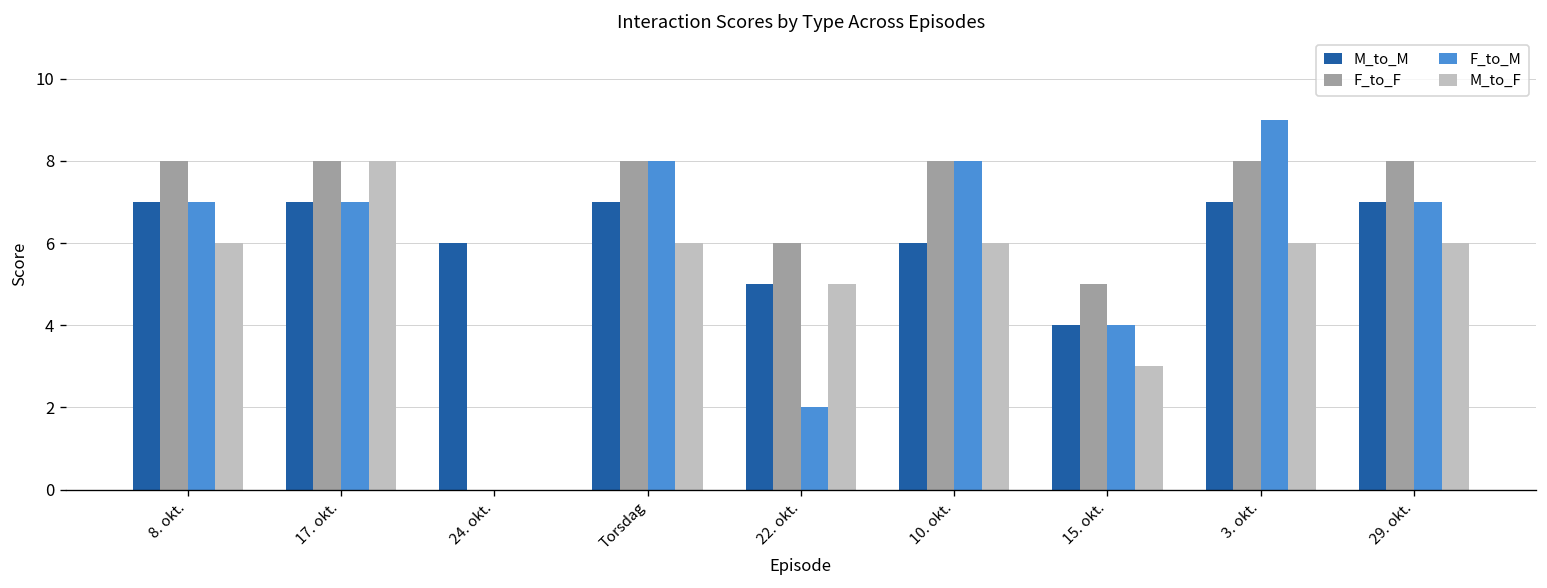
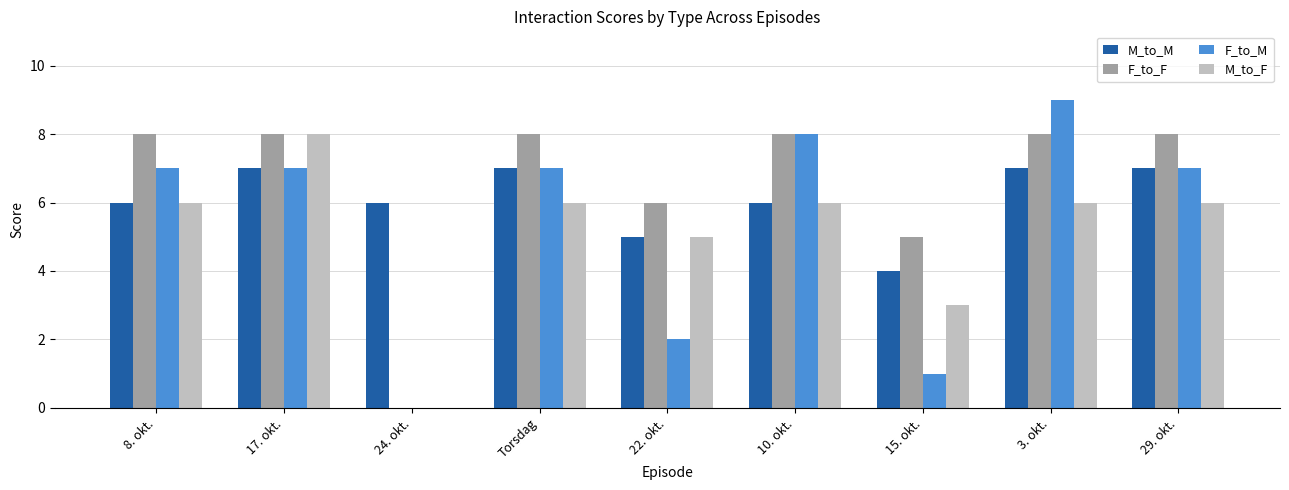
  {
    "M_to_M": {
-     "8. okt.": 7,
+     "8. okt.": 6,
      "17. okt.": 7,
      "24. okt.": 6,
      "Torsdag": 7,
      "22. okt.": 5,
      "10. okt.": 6,
      "15. okt.": 4,
      "3. okt.": 7,
      "29. okt.": 7
    },
    "F_to_M": {
      "8. okt.": 7,
      "17. okt.": 7,
      "24. okt.": 0,
-     "Torsdag": 8,
+     "Torsdag": 7,
      "22. okt.": 2,
      "10. okt.": 8,
-     "15. okt.": 4,
+     "15. okt.": 1,
      "3. okt.": 9,
      "29. okt.": 7
    }
  }
